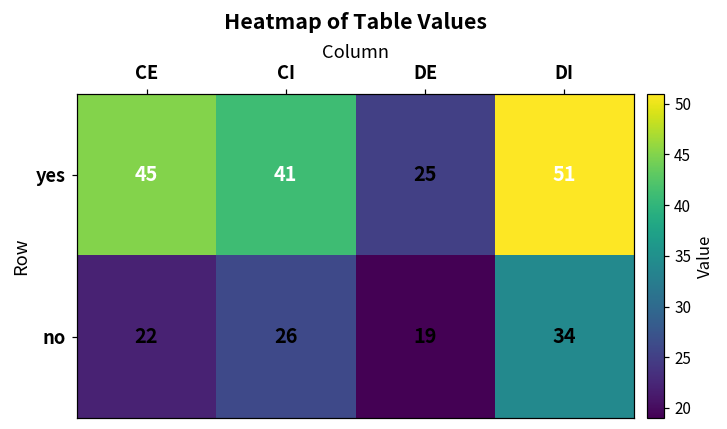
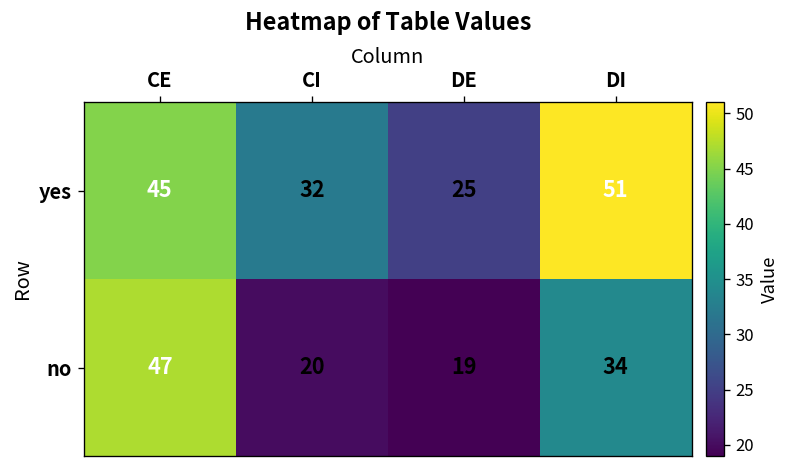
  {
    "yes": {
      "CE": 45,
-     "CI": 41,
+     "CI": 32,
      "DE": 25,
      "DI": 51
    },
    "no": {
-     "CE": 22,
-     "CI": 26,
+     "CE": 47,
+     "CI": 20,
      "DE": 19,
      "DI": 34
    }
  }
